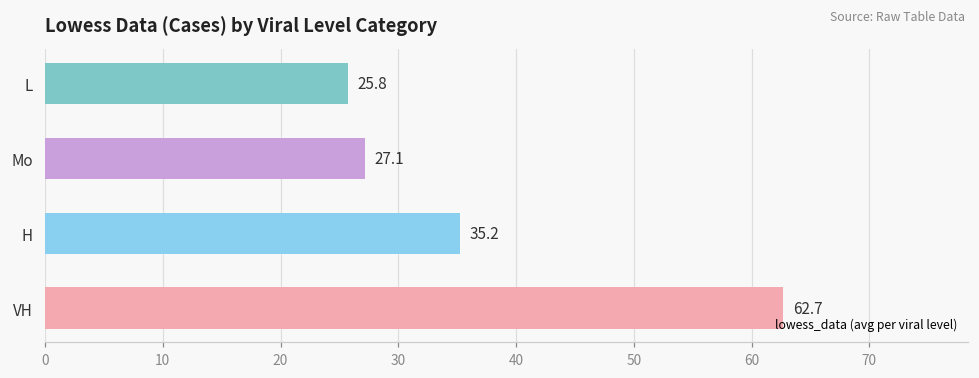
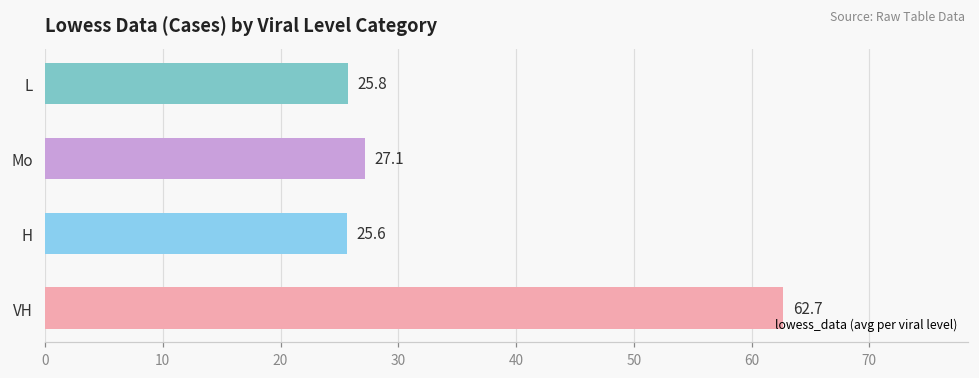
  {
    "L": 25.8,
    "Mo": 27.1,
-   "H": 35.2,
+   "H": 25.6,
    "VH": 62.7
  }
